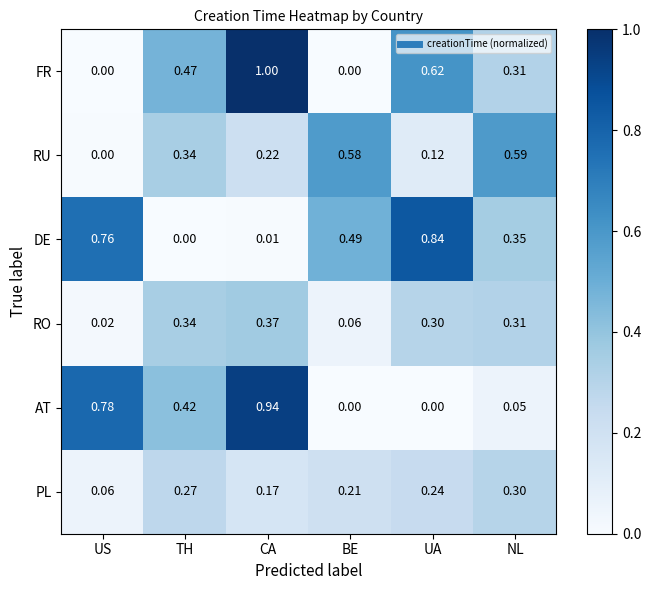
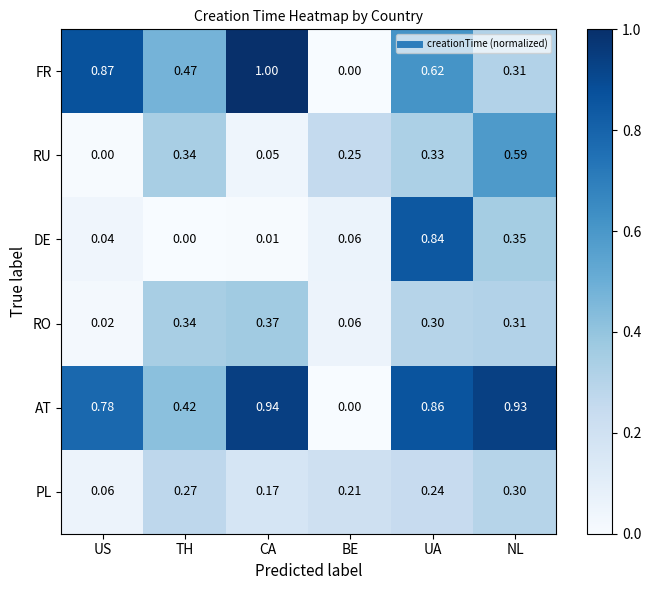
  {
    "FR": {
-     "US": 0.00,
+     "US": 0.87,
      "TH": 0.47,
      "CA": 1.00,
      "BE": 0.00,
      "UA": 0.62,
      "NL": 0.31
    },
    "RU": {
      "US": 0.00,
      "TH": 0.34,
-     "CA": 0.22,
-     "BE": 0.58,
-     "UA": 0.12,
+     "CA": 0.05,
+     "BE": 0.25,
+     "UA": 0.33,
      "NL": 0.59
    },
    "DE": {
-     "US": 0.76,
+     "US": 0.04,
      "TH": 0.00,
      "CA": 0.01,
-     "BE": 0.49,
+     "BE": 0.06,
      "UA": 0.84,
      "NL": 0.35
    },
    "RO": {
      "US": 0.02,
      "TH": 0.34,
      "CA": 0.37,
      "BE": 0.06,
      "UA": 0.30,
      "NL": 0.31
    },
    "AT": {
      "US": 0.78,
      "TH": 0.42,
      "CA": 0.94,
      "BE": 0.00,
-     "UA": 0.00,
-     "NL": 0.05
+     "UA": 0.86,
+     "NL": 0.93
    },
    "PL": {
      "US": 0.06,
      "TH": 0.27,
      "CA": 0.17,
      "BE": 0.21,
      "UA": 0.24,
      "NL": 0.30
    }
  }
